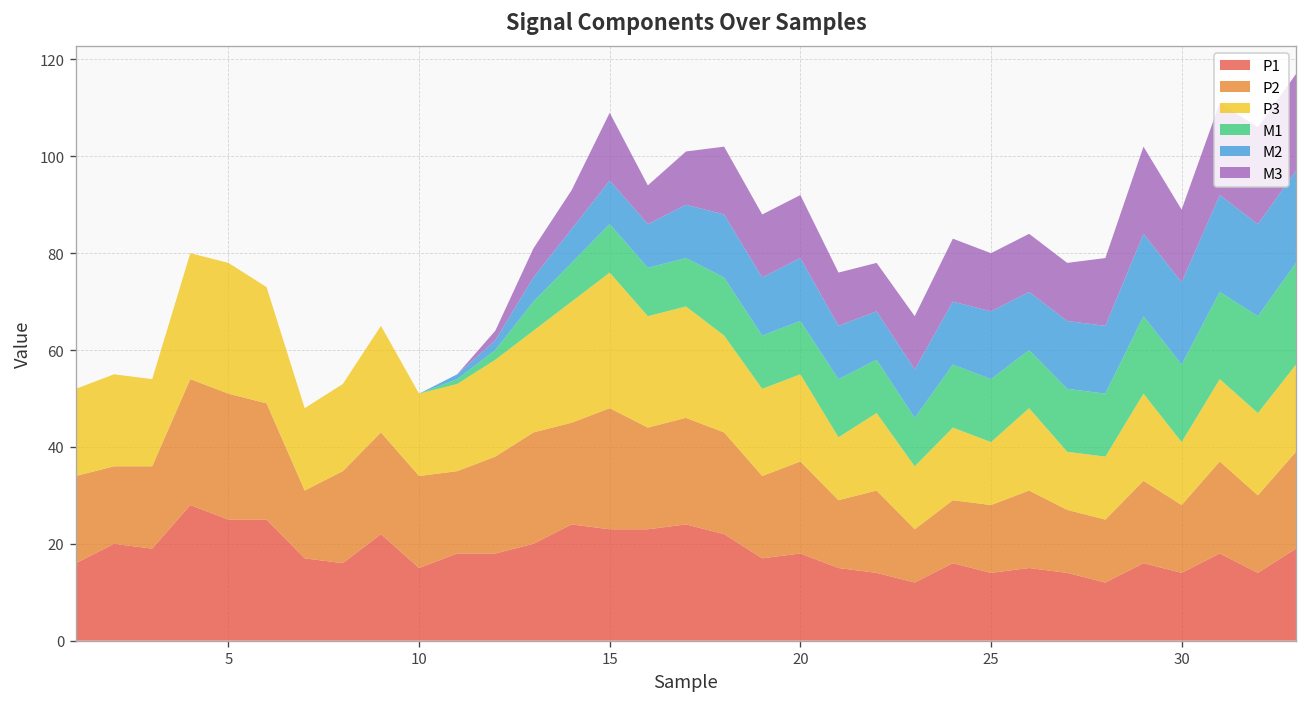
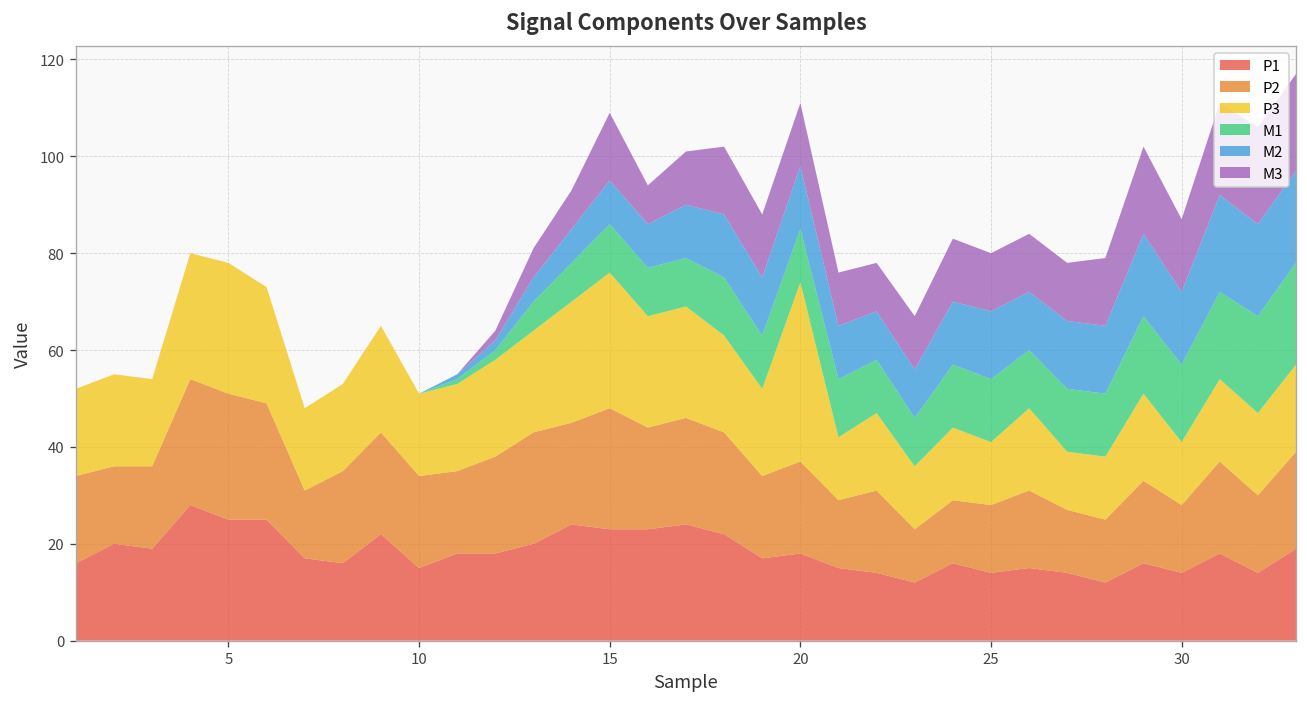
  {
    "P3": {
      "15": 28,
-     "20": 18,
+     "20": 37,
      "25": 13,
      "30": 13
    },
    "M1": {
      "15": 10,
      "20": 11,
      "25": 13,
      "30": 16
    },
    "M2": {
      "15": 9,
      "20": 13,
      "25": 14,
-     "30": 17
+     "30": 15
    },
    "M3": {
      "15": 14,
      "20": 13,
      "25": 12,
      "30": 15
    }
  }
